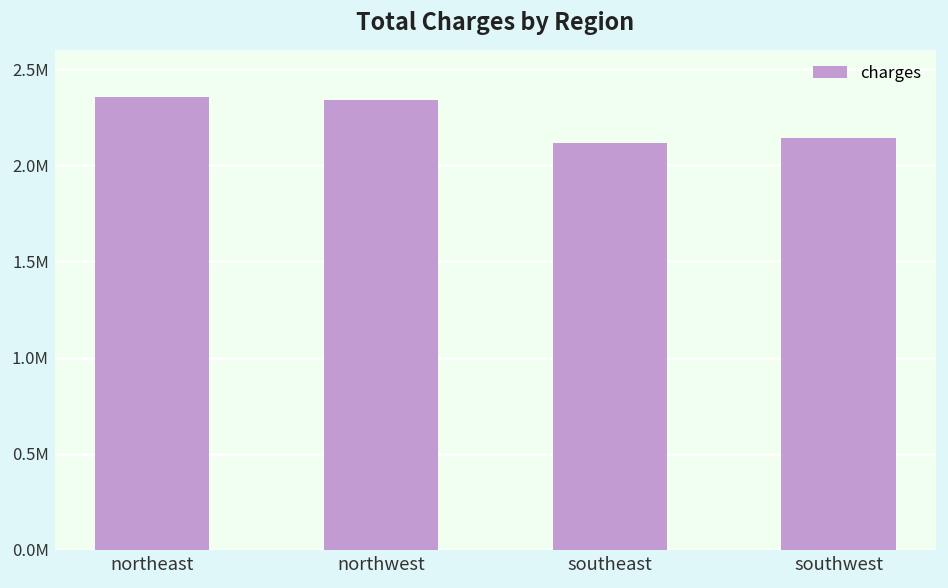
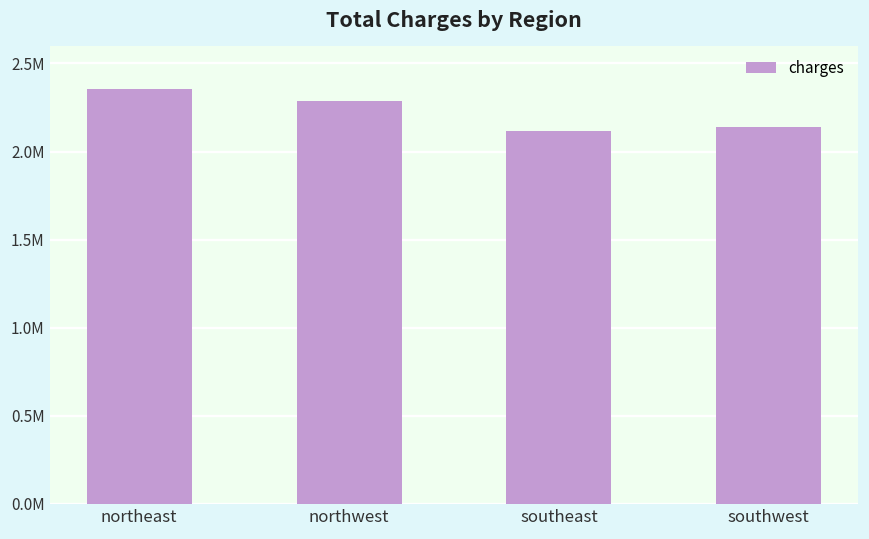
  {
    "northeast": 2360000,
-   "northwest": 2340000,
+   "northwest": 2280000,
    "southeast": 2110000,
    "southwest": 2140000
  }
